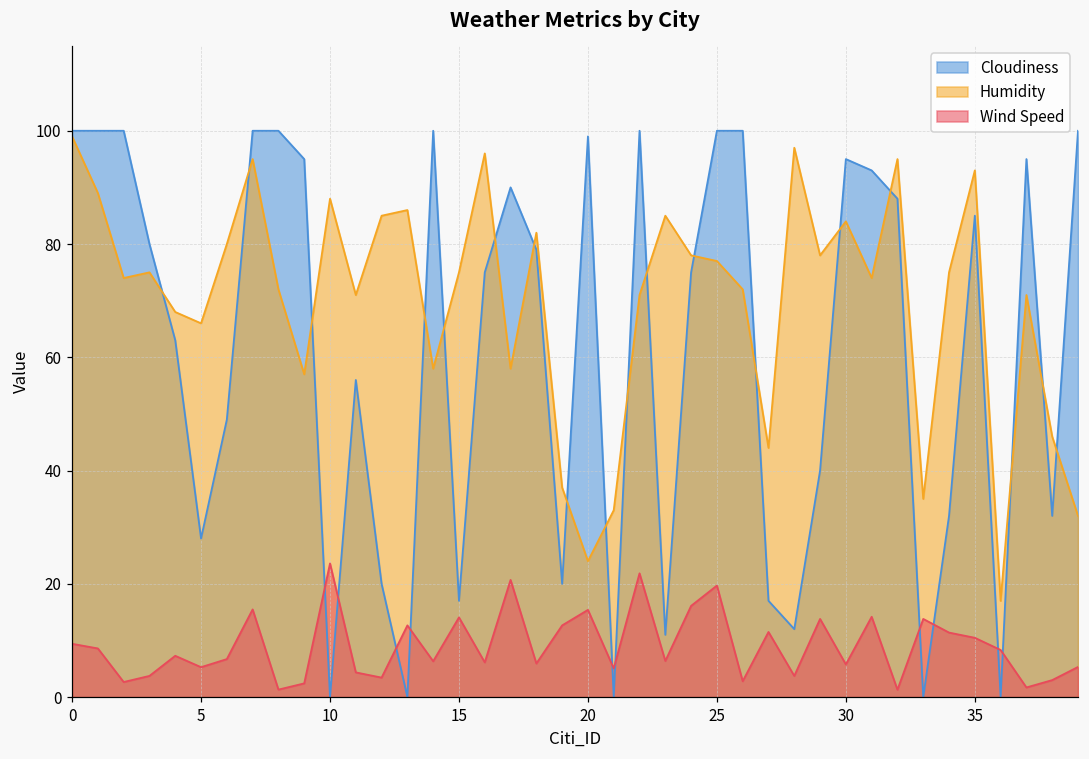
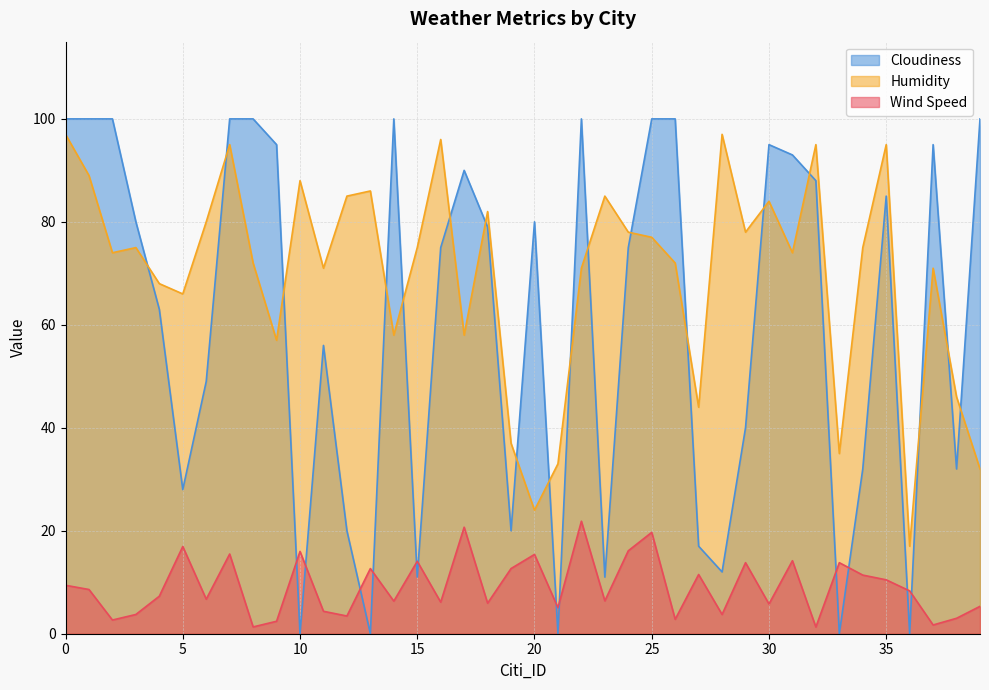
  {
    "Cloudiness": {
      "0": 100,
      "5": 28,
      "10": 0,
-     "15": 17,
-     "20": 99,
+     "15": 11,
+     "20": 80,
      "25": 100,
      "30": 95,
      "35": 85
    },
    "Humidity": {
-     "0": 99,
+     "0": 97,
      "5": 66,
      "10": 88,
      "15": 75,
      "20": 24,
      "25": 77,
      "30": 84,
-     "35": 93
+     "35": 95
    },
    "Wind Speed": {
      "0": 9,
-     "5": 5,
-     "10": 24,
+     "5": 17,
+     "10": 16,
      "15": 14,
      "20": 15,
      "25": 20,
      "30": 6,
      "35": 10
    }
  }
